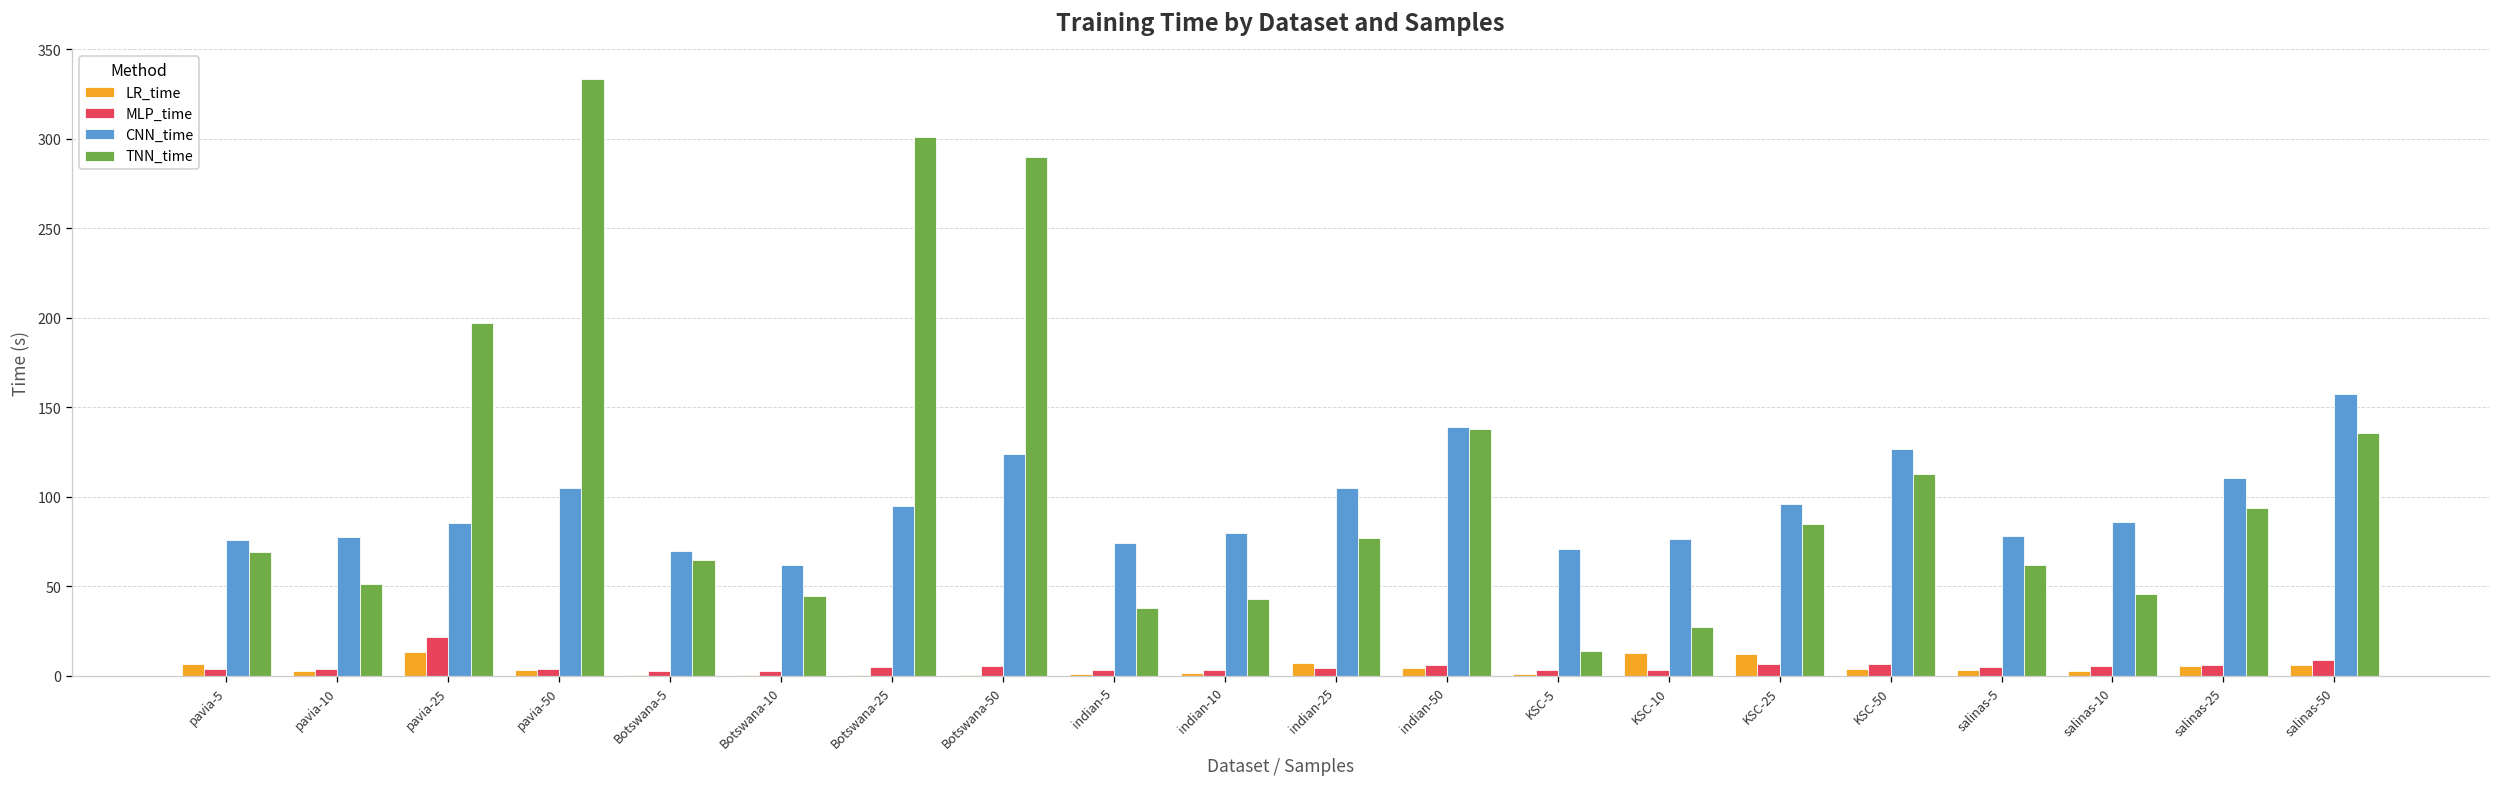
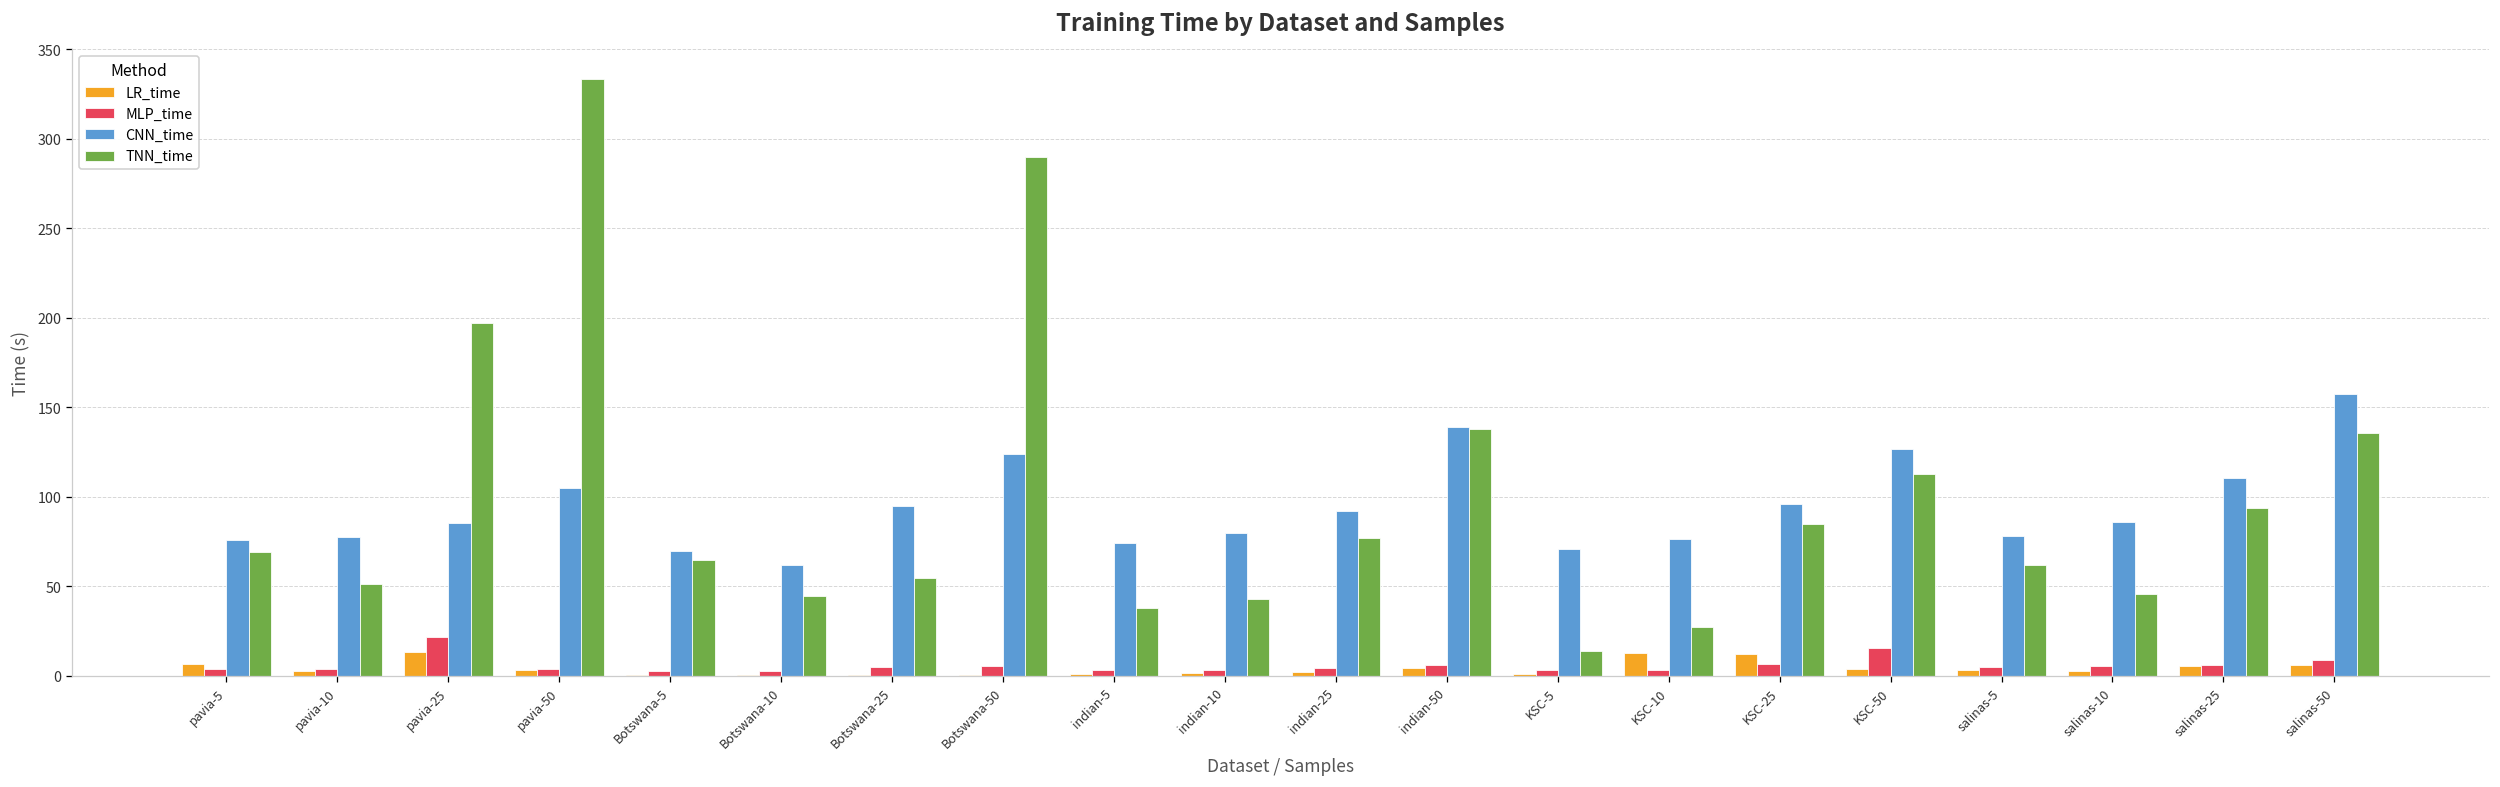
  {
    "LR_time": {
      "pavia-5": 7,
      "pavia-10": 3,
      "pavia-25": 13,
      "pavia-50": 3,
-     "indian-25": 7,
+     "indian-25": 2,
      "indian-50": 4,
      "KSC-10": 13,
      "KSC-25": 12,
      "KSC-50": 4,
      "salinas-5": 3,
      "salinas-10": 3,
      "salinas-25": 6,
      "salinas-50": 6
    },
    "MLP_time": {
      "pavia-5": 4,
      "pavia-10": 4,
      "pavia-25": 21,
      "pavia-50": 4,
      "Botswana-5": 3,
      "Botswana-10": 3,
      "Botswana-25": 5,
      "Botswana-50": 5,
      "indian-5": 3,
      "indian-10": 3,
      "indian-25": 4,
      "indian-50": 6,
      "KSC-5": 3,
      "KSC-10": 3,
      "KSC-25": 7,
-     "KSC-50": 7,
+     "KSC-50": 15,
      "salinas-5": 5,
      "salinas-10": 5,
      "salinas-25": 6,
      "salinas-50": 9
    },
    "CNN_time": {
      "pavia-5": 76,
      "pavia-10": 78,
      "pavia-25": 85,
      "pavia-50": 105,
      "Botswana-5": 70,
      "Botswana-10": 62,
      "Botswana-25": 95,
      "Botswana-50": 124,
      "indian-5": 74,
      "indian-10": 80,
-     "indian-25": 105,
+     "indian-25": 92,
      "indian-50": 139,
      "KSC-5": 71,
      "KSC-10": 76,
      "KSC-25": 96,
      "KSC-50": 127,
      "salinas-5": 78,
      "salinas-10": 86,
      "salinas-25": 111,
      "salinas-50": 158
    },
    "TNN_time": {
      "pavia-5": 69,
      "pavia-10": 52,
      "pavia-25": 197,
      "pavia-50": 333,
      "Botswana-5": 65,
      "Botswana-10": 45,
-     "Botswana-25": 301,
+     "Botswana-25": 54,
      "Botswana-50": 290,
      "indian-5": 38,
      "indian-10": 43,
      "indian-25": 77,
      "indian-50": 138,
      "KSC-5": 14,
      "KSC-10": 27,
      "KSC-25": 85,
      "KSC-50": 113,
      "salinas-5": 62,
      "salinas-10": 46,
      "salinas-25": 94,
      "salinas-50": 136
    }
  }
